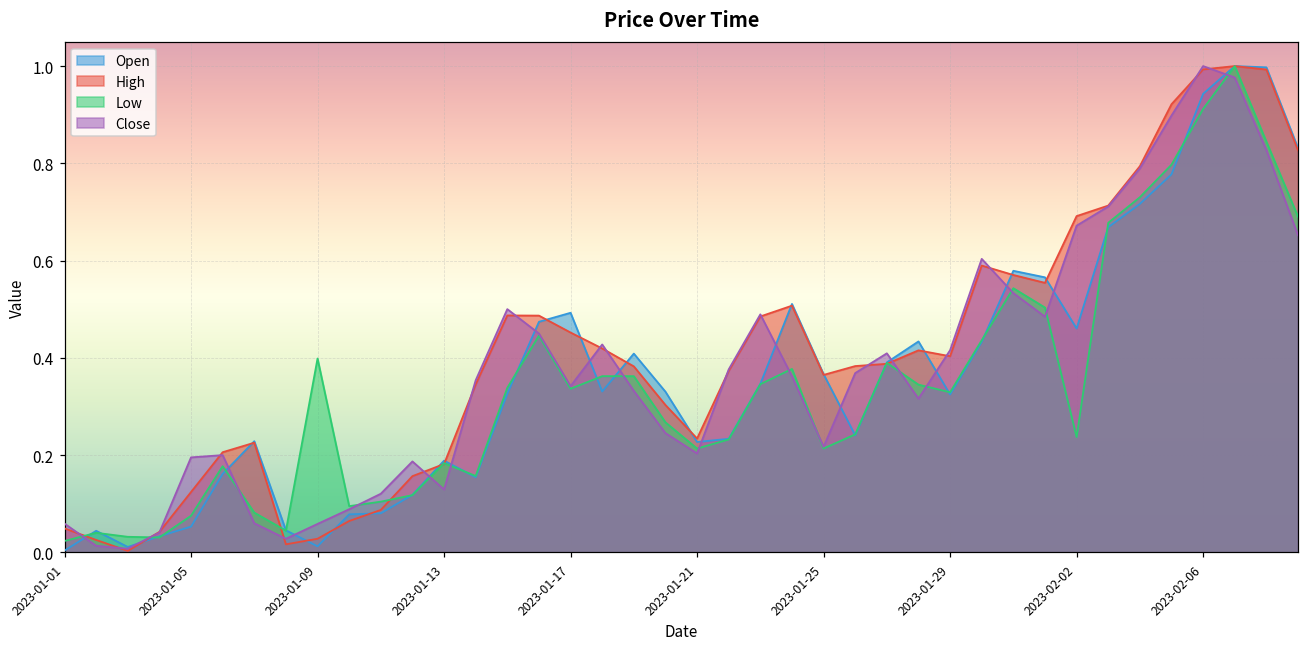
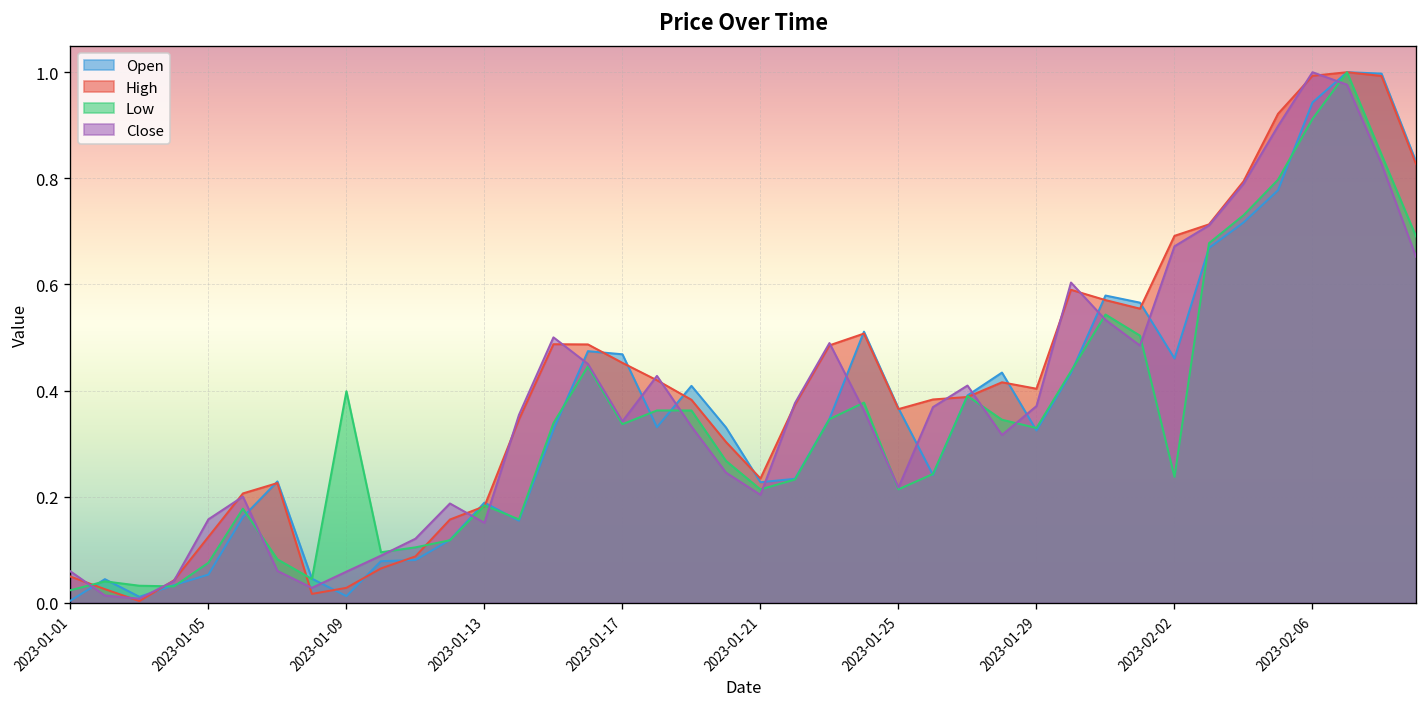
  {
    "Open": {
      "2023-01-01": 0.00,
      "2023-01-05": 0.05,
      "2023-01-09": 0.01,
-     "2023-01-17": 0.49,
+     "2023-01-17": 0.47,
      "2023-01-21": 0.23,
      "2023-02-02": 0.46,
      "2023-02-06": 0.94
    },
    "High": {
      "2023-01-01": 0.05,
      "2023-01-05": 0.12,
      "2023-01-09": 0.03,
      "2023-01-17": 0.45,
      "2023-01-21": 0.23,
      "2023-01-29": 0.40,
      "2023-02-02": 0.69,
      "2023-02-06": 0.99
    },
    "Low": {
      "2023-01-01": 0.02,
      "2023-01-05": 0.08,
      "2023-01-09": 0.40,
      "2023-01-21": 0.21,
      "2023-02-02": 0.24,
      "2023-02-06": 0.91
    },
    "Close": {
      "2023-01-01": 0.06,
-     "2023-01-05": 0.20,
+     "2023-01-05": 0.16,
      "2023-01-09": 0.06,
-     "2023-01-13": 0.13,
+     "2023-01-13": 0.15,
      "2023-01-21": 0.20,
-     "2023-01-29": 0.42,
+     "2023-01-29": 0.37,
      "2023-02-02": 0.67,
      "2023-02-06": 1.00
    }
  }
